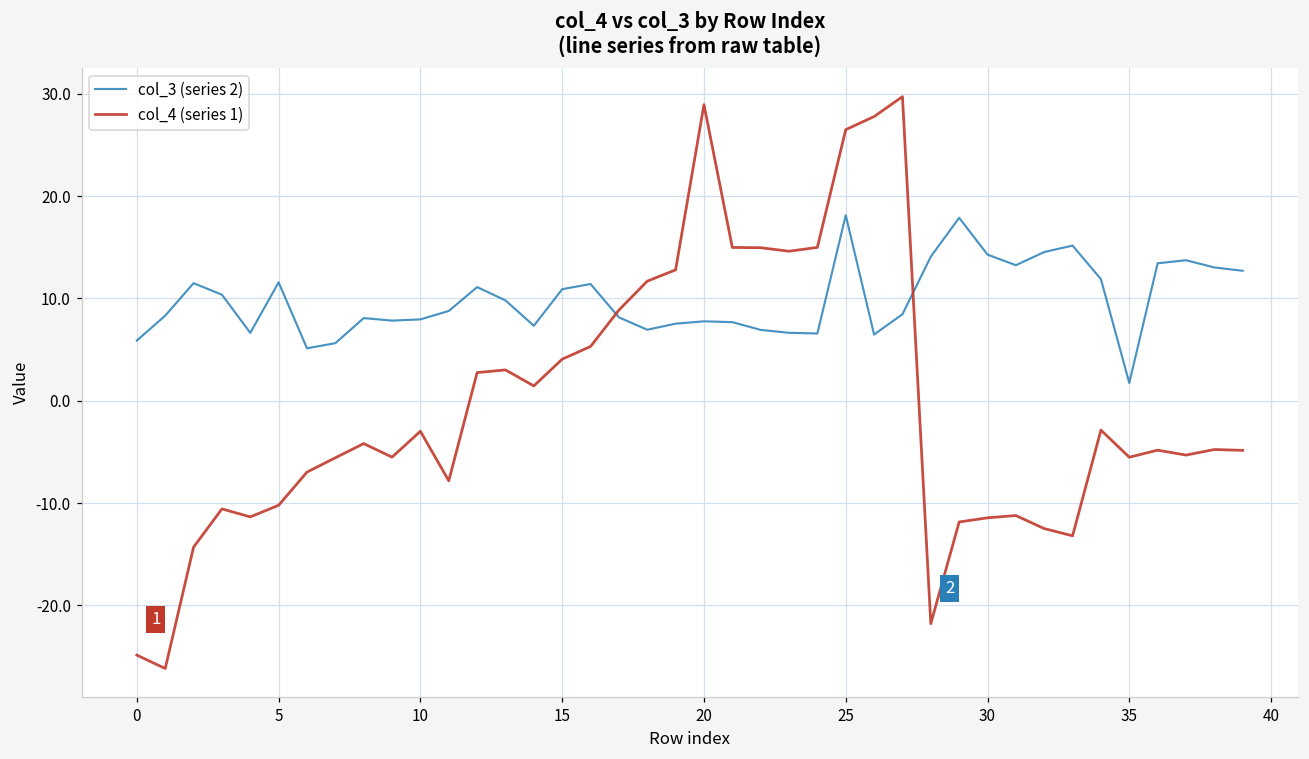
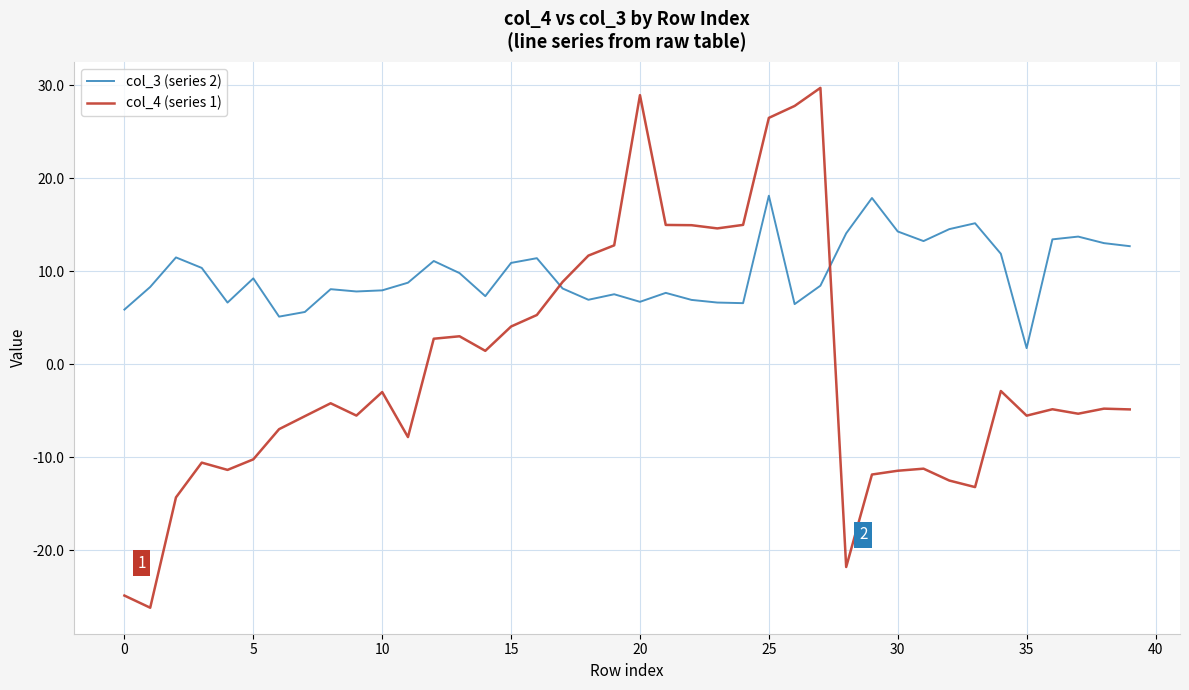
  {
    "col_3 (series 2)": {
      "0": 6,
-     "5": 12,
+     "5": 9,
      "10": 8,
      "15": 11,
-     "20": 8,
+     "20": 7,
      "25": 18,
      "30": 14,
      "35": 2
    },
    "col_4 (series 1)": {
      "0": -25,
      "5": -10,
      "10": -3,
      "15": 4,
      "20": 29,
      "25": 26,
      "30": -11,
      "35": -6
    }
  }
